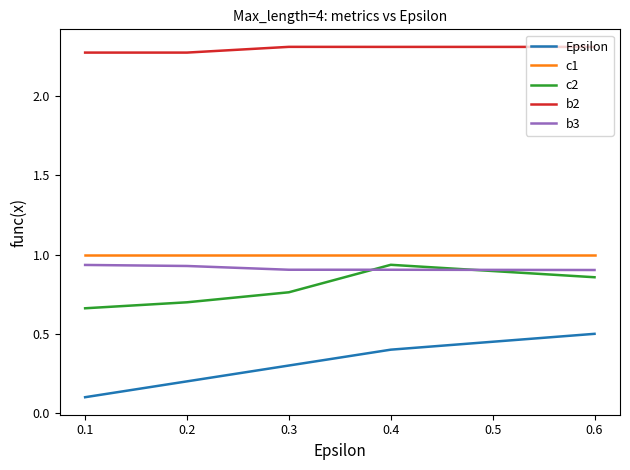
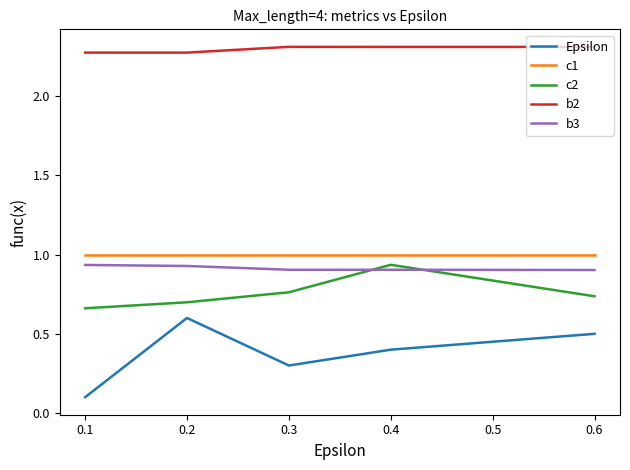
  {
    "Epsilon": {
      "0.1": 0.1,
-     "0.2": 0.2,
+     "0.2": 0.6,
      "0.3": 0.3,
      "0.4": 0.4,
      "0.6": 0.5
    },
    "c1": {
      "0.1": 1.00,
      "0.2": 1.00,
      "0.3": 1.00,
      "0.4": 1.00,
      "0.6": 1.00
    },
    "c2": {
      "0.1": 0.66,
      "0.2": 0.70,
      "0.3": 0.76,
      "0.4": 0.94,
-     "0.6": 0.86
+     "0.6": 0.74
    },
    "b2": {
      "0.1": 2.27,
      "0.2": 2.27,
      "0.3": 2.31,
      "0.4": 2.31
    },
    "b3": {
      "0.1": 0.93,
      "0.2": 0.93,
      "0.3": 0.90,
      "0.4": 0.90,
      "0.6": 0.90
    }
  }
